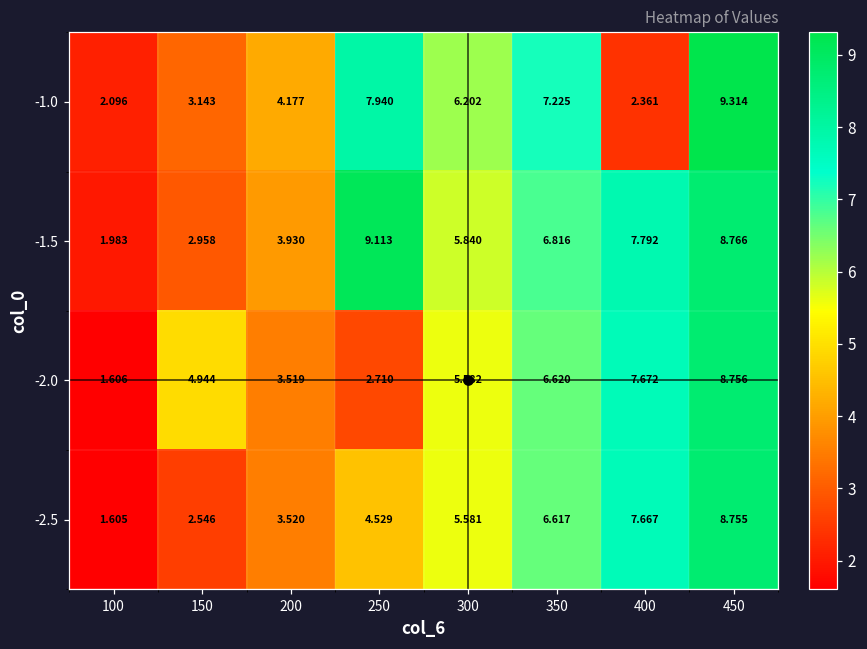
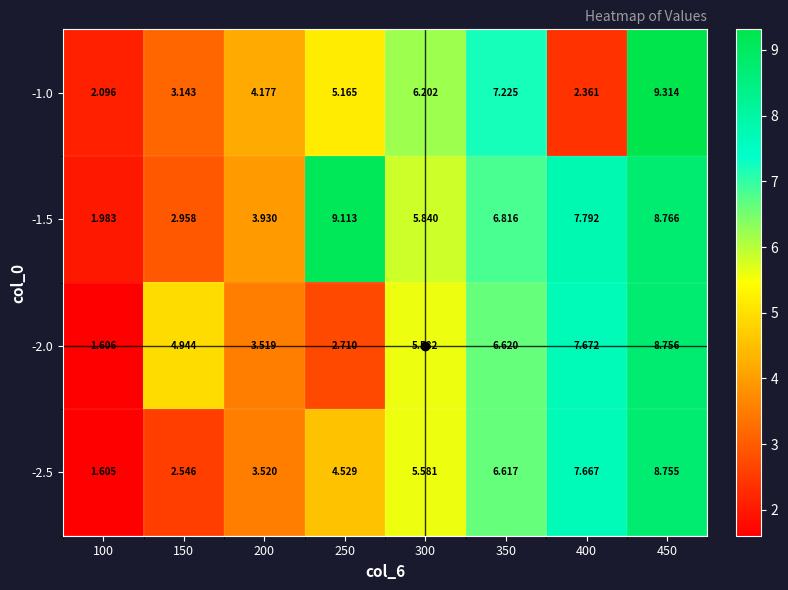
  {
    "-1.0": {
      "100": 2.096,
      "150": 3.143,
      "200": 4.177,
-     "250": 7.940,
+     "250": 5.165,
      "300": 6.202,
      "350": 7.225,
      "400": 2.361,
      "450": 9.314
    },
    "-1.5": {
      "100": 1.983,
      "150": 2.958,
      "200": 3.930,
      "250": 9.113,
      "300": 5.840,
      "350": 6.816,
      "400": 7.792,
      "450": 8.766
    },
    "-2.0": {
      "100": 1.606,
      "150": 4.944,
      "200": 3.519,
      "250": 2.710,
      "350": 6.620,
      "400": 7.672,
      "450": 8.756
    },
    "-2.5": {
      "100": 1.605,
      "150": 2.546,
      "200": 3.520,
      "250": 4.529,
      "300": 5.581,
      "350": 6.617,
      "400": 7.667,
      "450": 8.755
    }
  }
